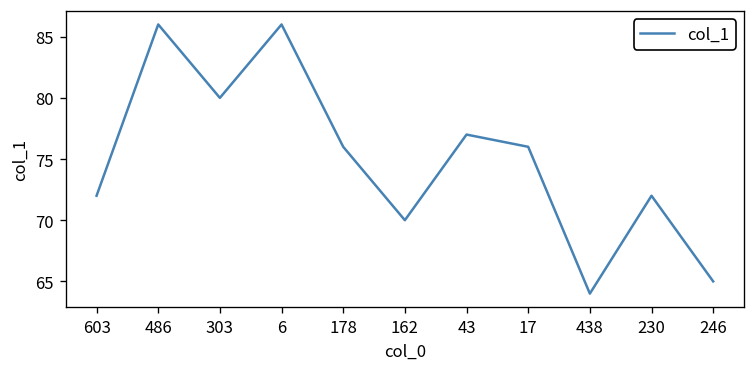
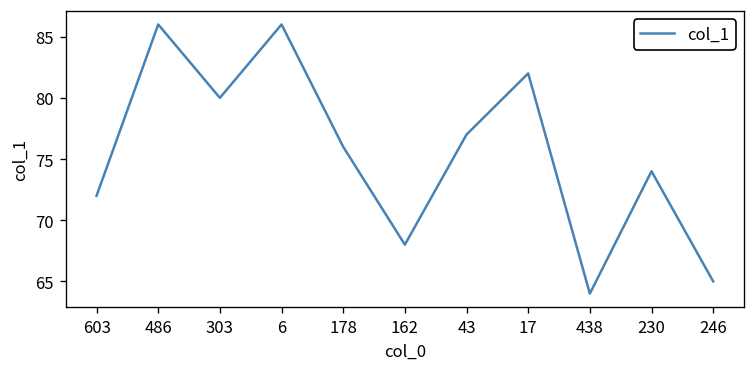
  {
    "603": 72,
    "486": 86,
    "303": 80,
    "6": 86,
    "178": 76,
-   "162": 70,
+   "162": 68,
    "43": 77,
-   "17": 76,
+   "17": 82,
    "438": 64,
-   "230": 72,
+   "230": 74,
    "246": 65
  }
